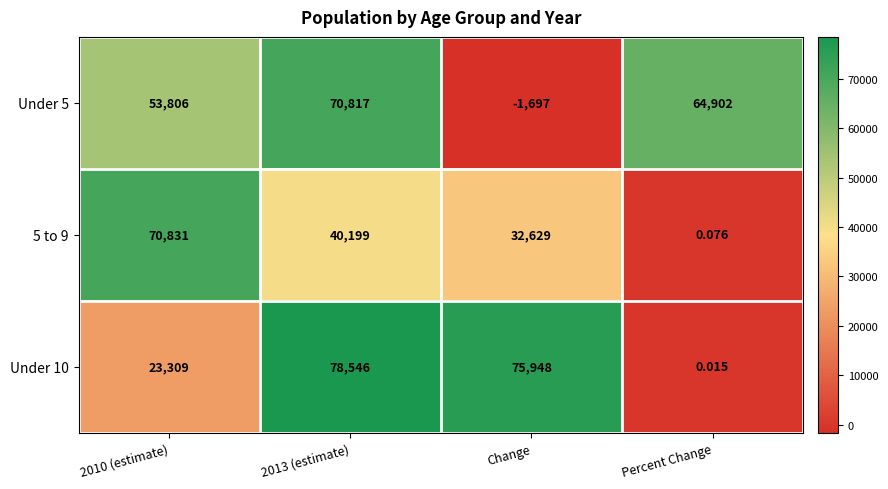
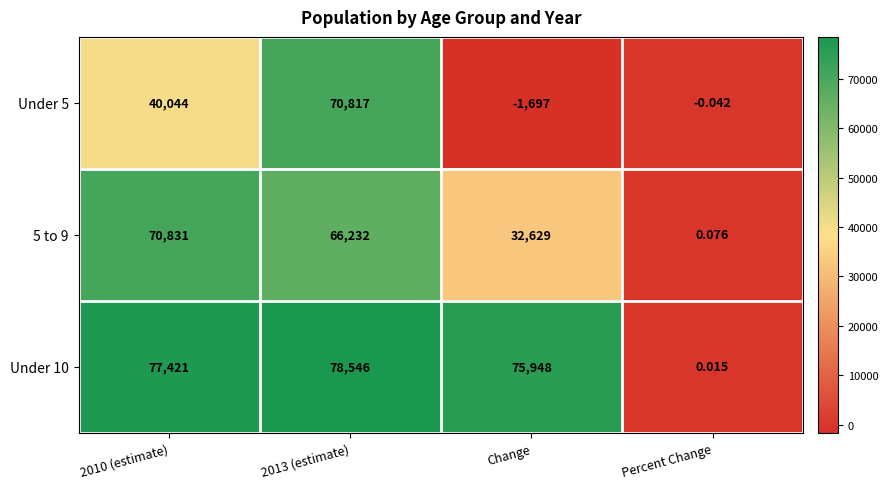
  {
    "Under 5": {
-     "2010 (estimate)": "53,806",
+     "2010 (estimate)": "40,044",
      "2013 (estimate)": "70,817",
      "Change": "-1,697",
-     "Percent Change": "64,902"
+     "Percent Change": "-0.042"
    },
    "5 to 9": {
      "2010 (estimate)": "70,831",
-     "2013 (estimate)": "40,199",
+     "2013 (estimate)": "66,232",
      "Change": "32,629",
      "Percent Change": "0.076"
    },
    "Under 10": {
-     "2010 (estimate)": "23,309",
+     "2010 (estimate)": "77,421",
      "2013 (estimate)": "78,546",
      "Change": "75,948",
      "Percent Change": "0.015"
    }
  }
